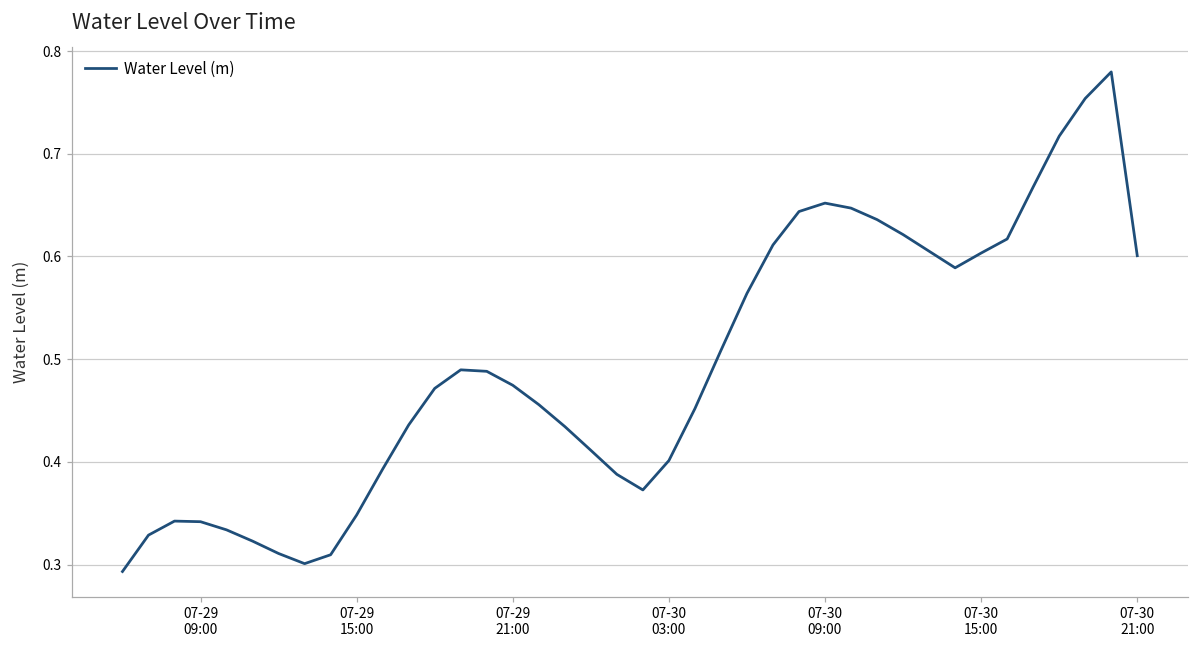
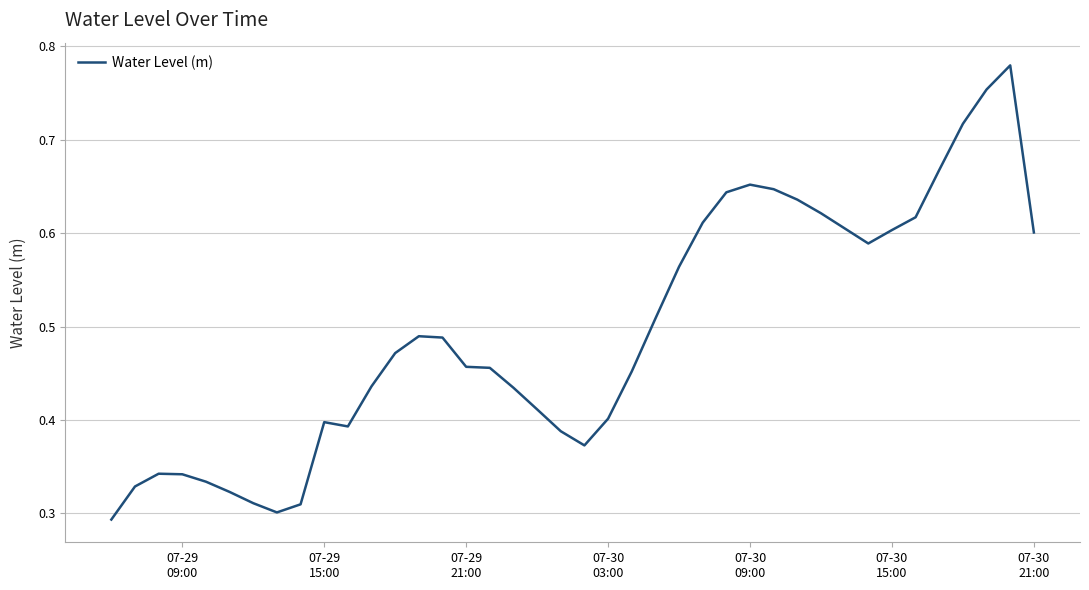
  {
    "07-29 09:00": 0.34,
-   "07-29 15:00": 0.35,
-   "07-29 21:00": 0.47,
+   "07-29 15:00": 0.40,
+   "07-29 21:00": 0.46,
    "07-30 03:00": 0.40,
    "07-30 09:00": 0.65,
    "07-30 15:00": 0.60,
    "07-30 21:00": 0.60
  }
